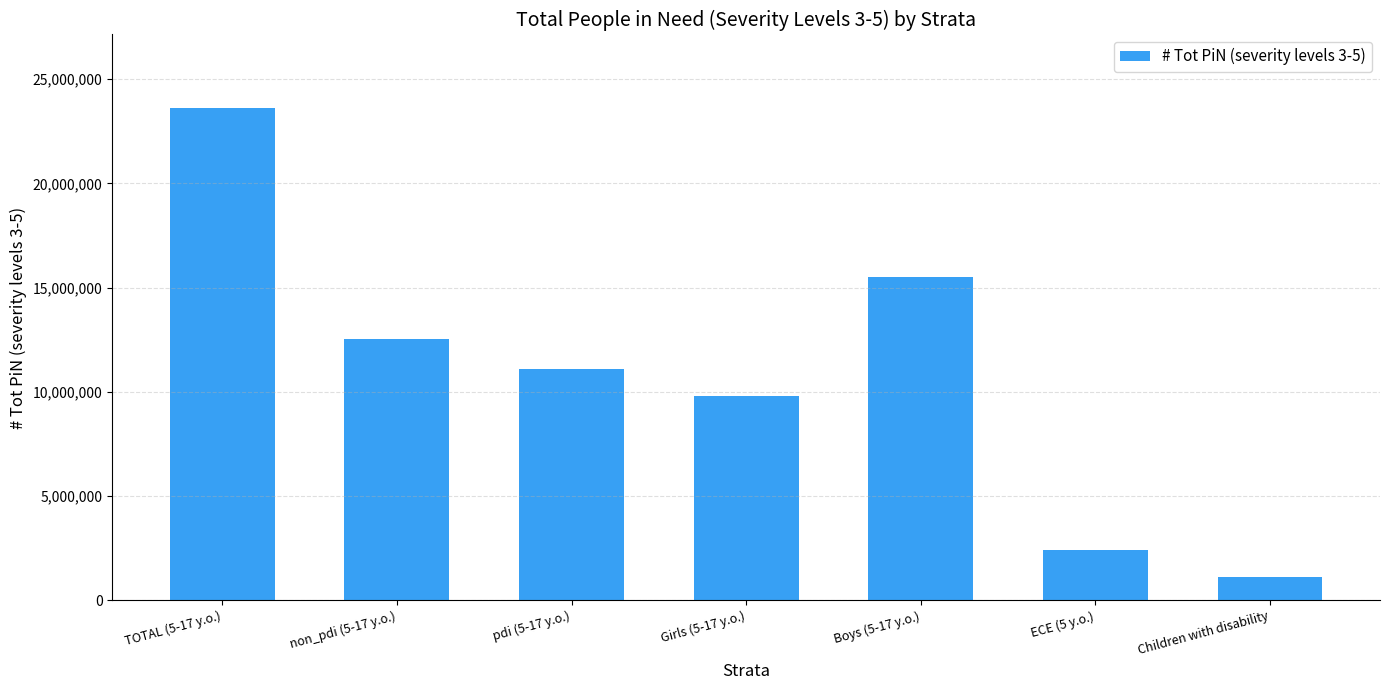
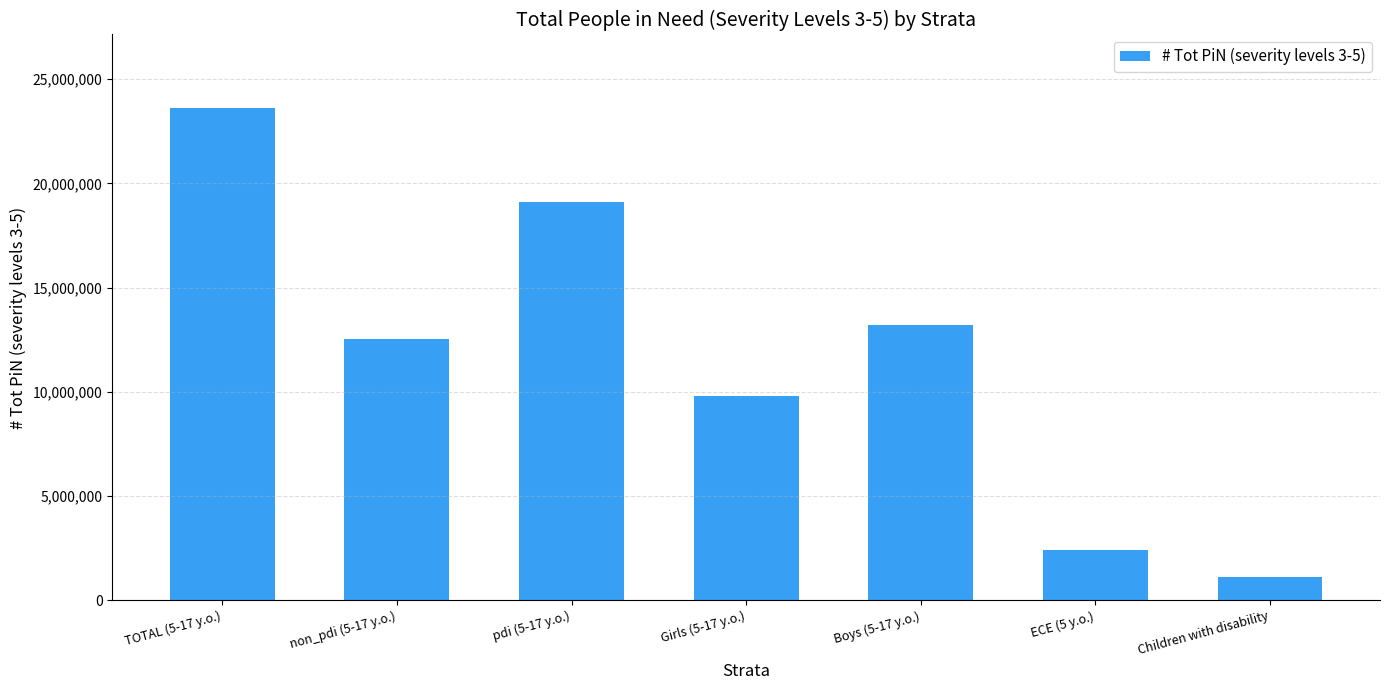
  {
    "TOTAL (5-17 y.o.)": "23,600,000",
    "non_pdi (5-17 y.o.)": "12,500,000",
-   "pdi (5-17 y.o.)": "11,100,000",
+   "pdi (5-17 y.o.)": "19,100,000",
    "Girls (5-17 y.o.)": "9,800,000",
-   "Boys (5-17 y.o.)": "15,500,000",
+   "Boys (5-17 y.o.)": "13,200,000",
    "ECE (5 y.o.)": "2,400,000",
    "Children with disability": "1,100,000"
  }
